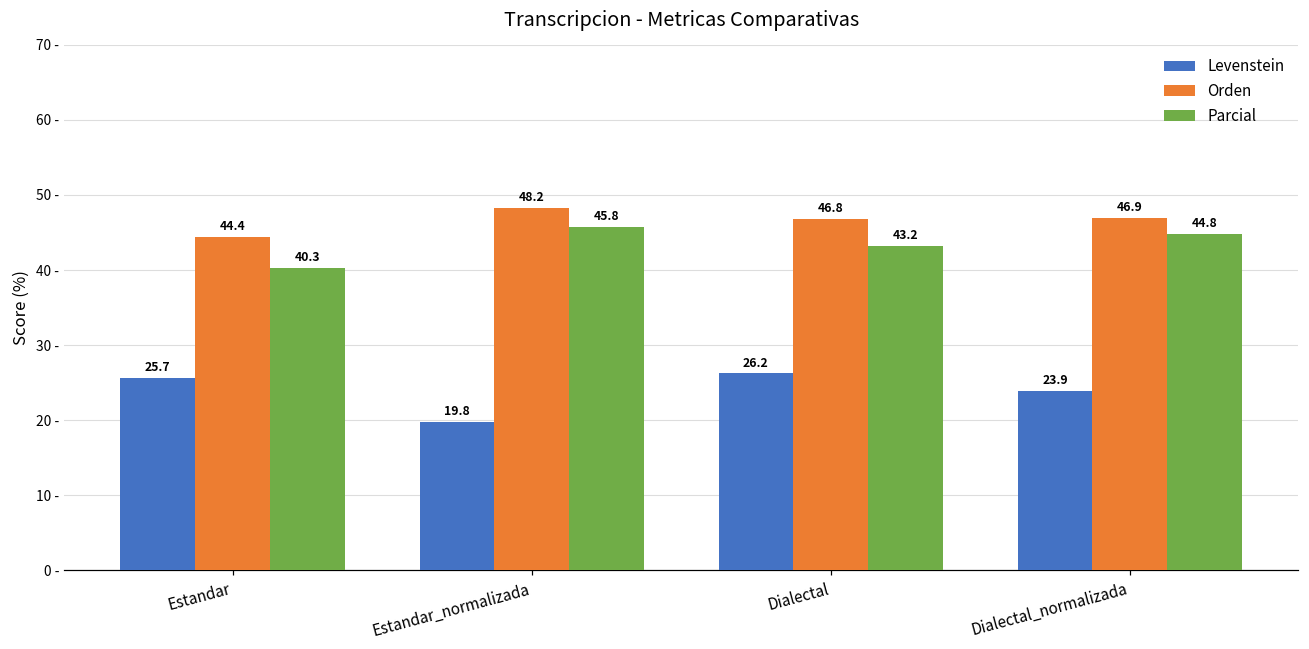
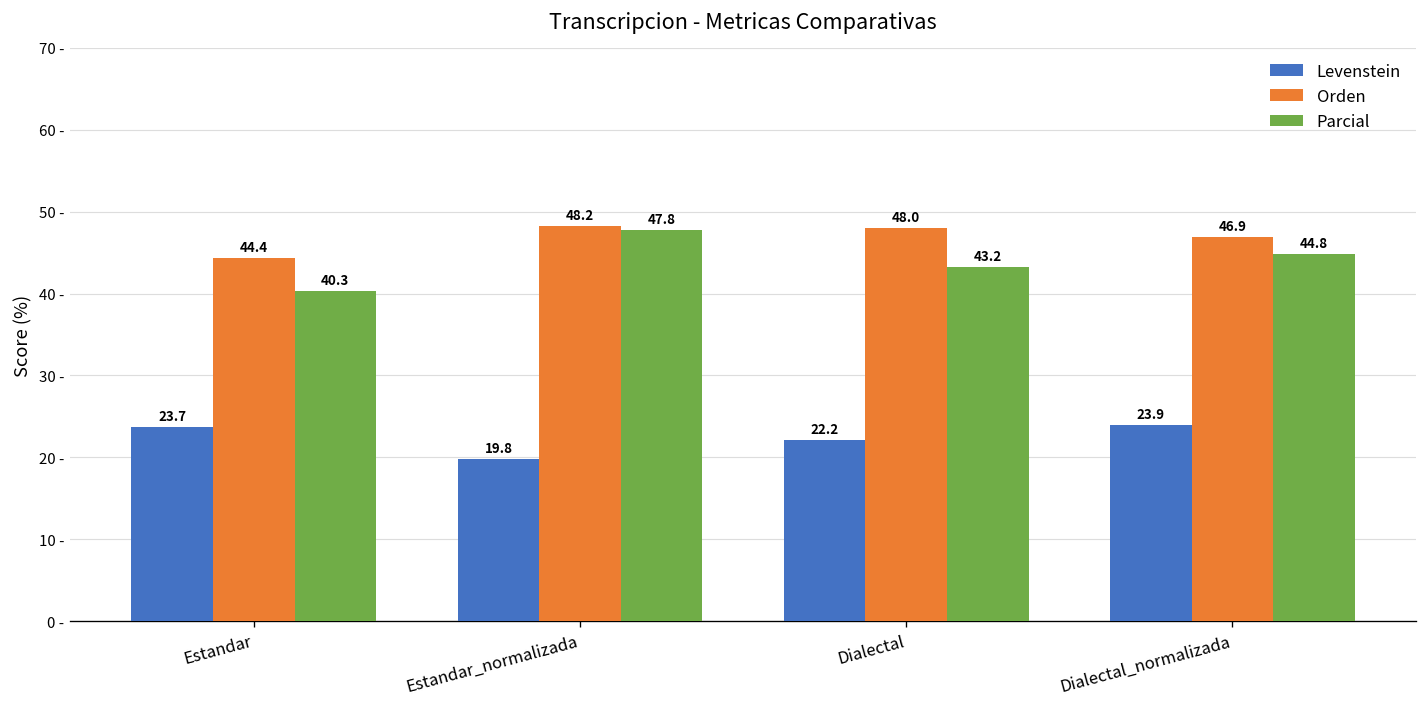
  {
    "Levenstein": {
-     "Estandar": 25.7,
+     "Estandar": 23.7,
      "Estandar_normalizada": 19.8,
-     "Dialectal": 26.2,
+     "Dialectal": 22.2,
      "Dialectal_normalizada": 23.9
    },
    "Orden": {
      "Estandar": 44.4,
      "Estandar_normalizada": 48.2,
-     "Dialectal": 46.8,
+     "Dialectal": 48.0,
      "Dialectal_normalizada": 46.9
    },
    "Parcial": {
      "Estandar": 40.3,
-     "Estandar_normalizada": 45.8,
+     "Estandar_normalizada": 47.8,
      "Dialectal": 43.2,
      "Dialectal_normalizada": 44.8
    }
  }
